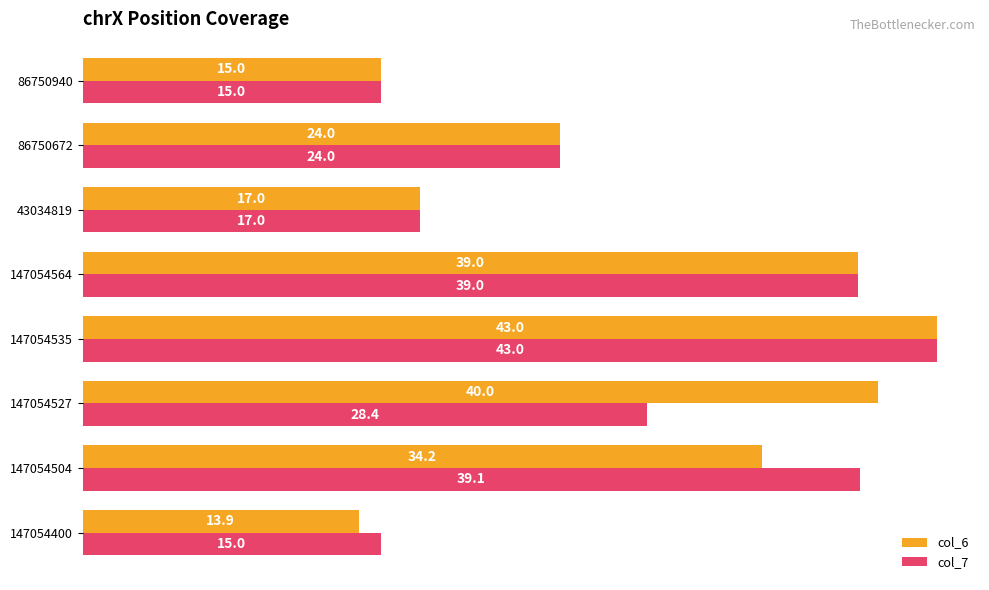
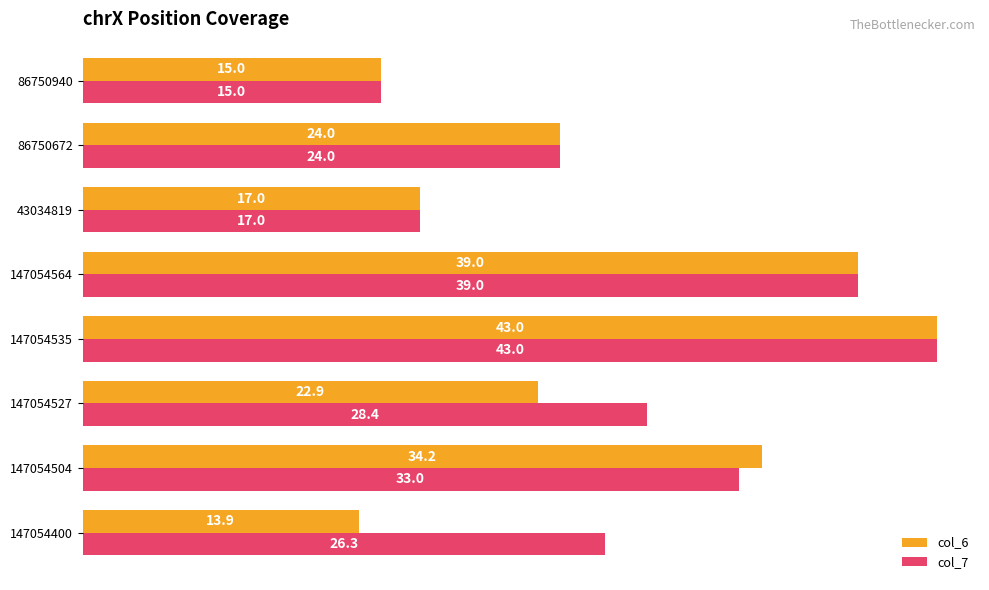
  {
    "col_6": {
      "86750940": 15.0,
      "86750672": 24.0,
      "43034819": 17.0,
      "147054564": 39.0,
      "147054535": 43.0,
-     "147054527": 40.0,
+     "147054527": 22.9,
      "147054504": 34.2,
      "147054400": 13.9
    },
    "col_7": {
      "86750940": 15.0,
      "86750672": 24.0,
      "43034819": 17.0,
      "147054564": 39.0,
      "147054535": 43.0,
      "147054527": 28.4,
-     "147054504": 39.1,
-     "147054400": 15.0
+     "147054504": 33.0,
+     "147054400": 26.3
    }
  }
